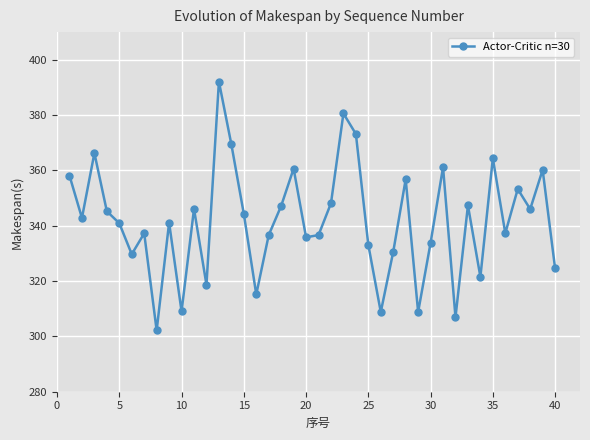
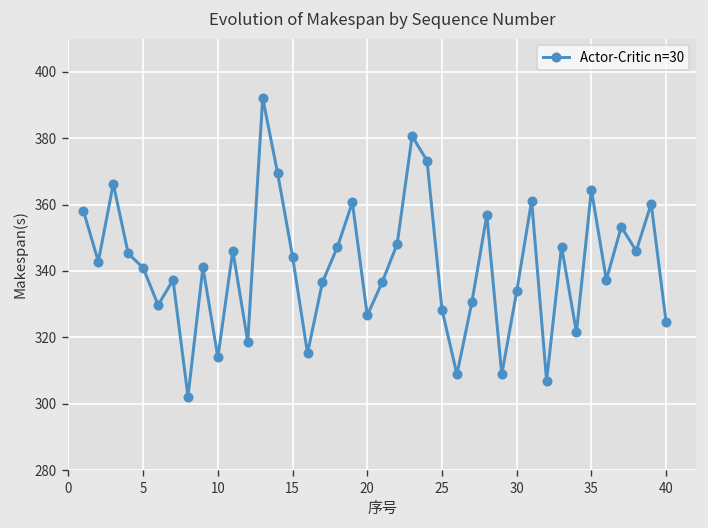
  {
    "5": 341,
-   "10": 309,
+   "10": 314,
    "15": 344,
-   "20": 336,
-   "25": 333,
+   "20": 327,
+   "25": 328,
    "30": 334,
    "35": 364,
    "40": 325
  }
